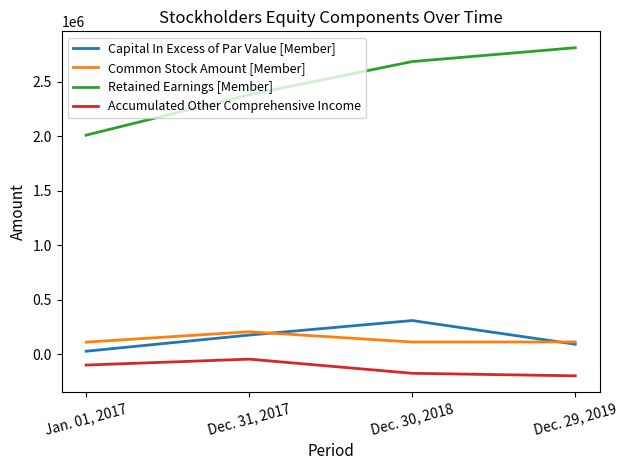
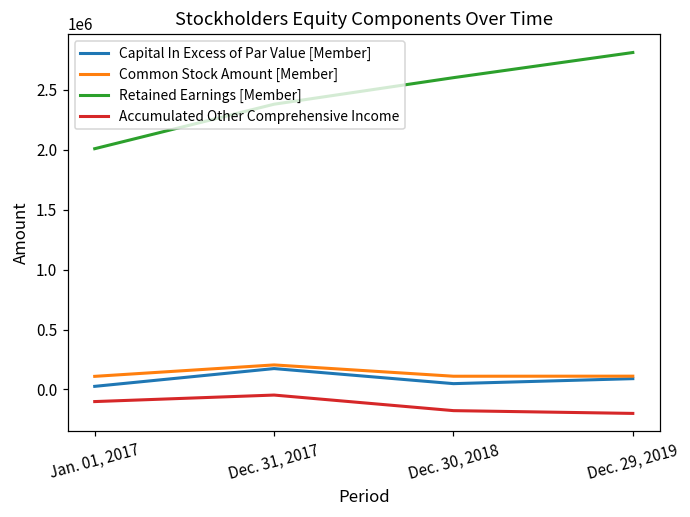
  {
    "Capital In Excess of Par Value [Member]": {
      "Jan. 01, 2017": 30000,
      "Dec. 31, 2017": 170000,
-     "Dec. 30, 2018": 310000
+     "Dec. 30, 2018": 50000
    },
    "Common Stock Amount [Member]": {
      "Jan. 01, 2017": 110000,
      "Dec. 31, 2017": 200000,
      "Dec. 30, 2018": 110000
    },
    "Retained Earnings [Member]": {
      "Jan. 01, 2017": 2010000,
-     "Dec. 30, 2018": 2690000,
+     "Dec. 30, 2018": 2600000,
      "Dec. 29, 2019": 2810000
    },
    "Accumulated Other Comprehensive Income": {
      "Jan. 01, 2017": -100000,
      "Dec. 31, 2017": -50000,
      "Dec. 30, 2018": -180000,
      "Dec. 29, 2019": -200000
    }
  }
